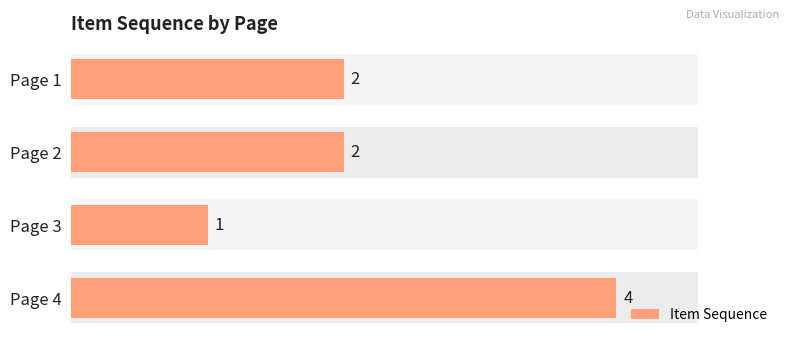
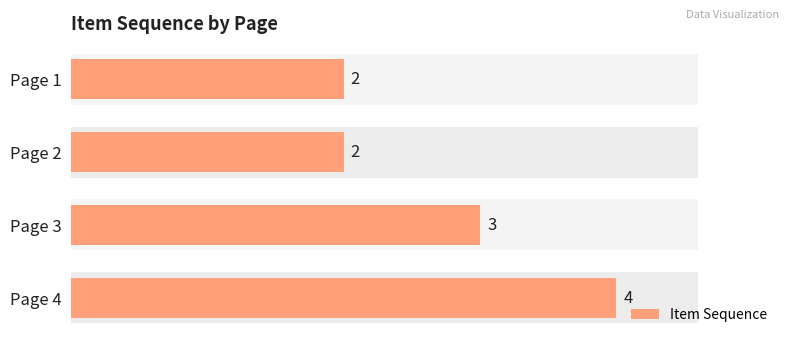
  {
    "Item Sequence": {
-     "Page 3": 1
+     "Page 3": 3
    }
  }
